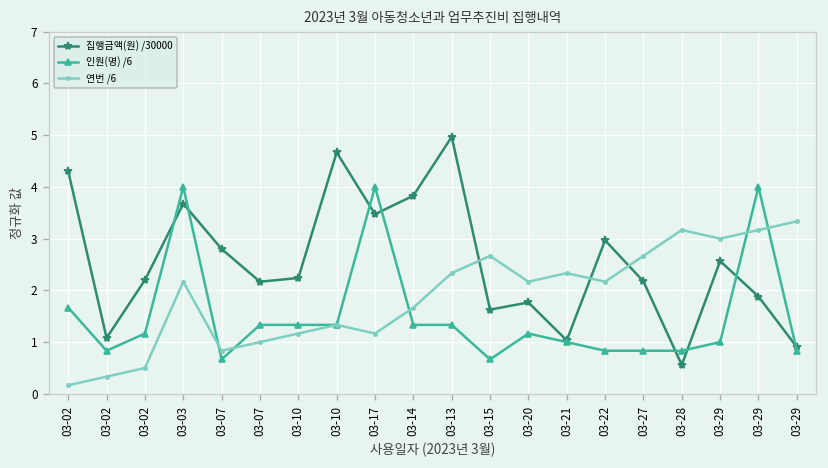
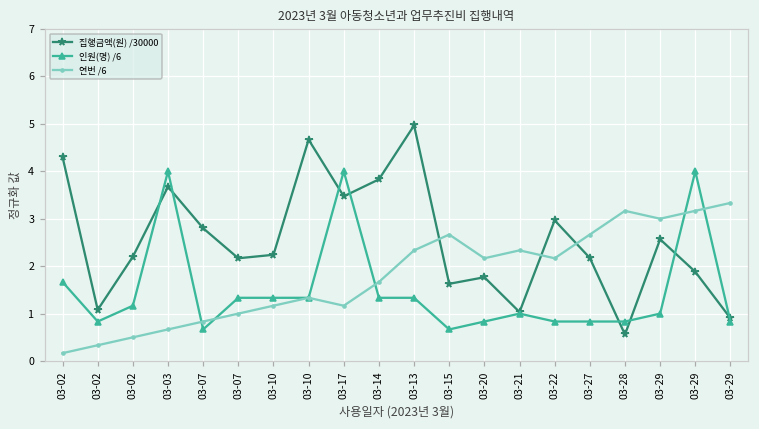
  {
    "집행금액(원) /30000": {
      "03-03": 3.7,
      "03-17": 3.5,
      "03-14": 3.8,
      "03-13": 5.0,
      "03-15": 1.6,
      "03-20": 1.8,
      "03-22": 3.0,
      "03-27": 2.2,
      "03-28": 0.6
    },
    "인원(명) /6": {
      "03-03": 4.0,
      "03-17": 4.0,
      "03-14": 1.3,
      "03-13": 1.3,
      "03-15": 0.7,
-     "03-20": 1.2,
+     "03-20": 0.8,
      "03-22": 0.8,
      "03-27": 0.8,
      "03-28": 0.8
    },
    "연번 /6": {
-     "03-03": 2.2,
+     "03-03": 0.7,
      "03-17": 1.2,
      "03-14": 1.7,
      "03-13": 2.3,
      "03-15": 2.7,
      "03-20": 2.2,
      "03-21": 2.3,
      "03-22": 2.2,
      "03-27": 2.7,
      "03-28": 3.2
    }
  }
